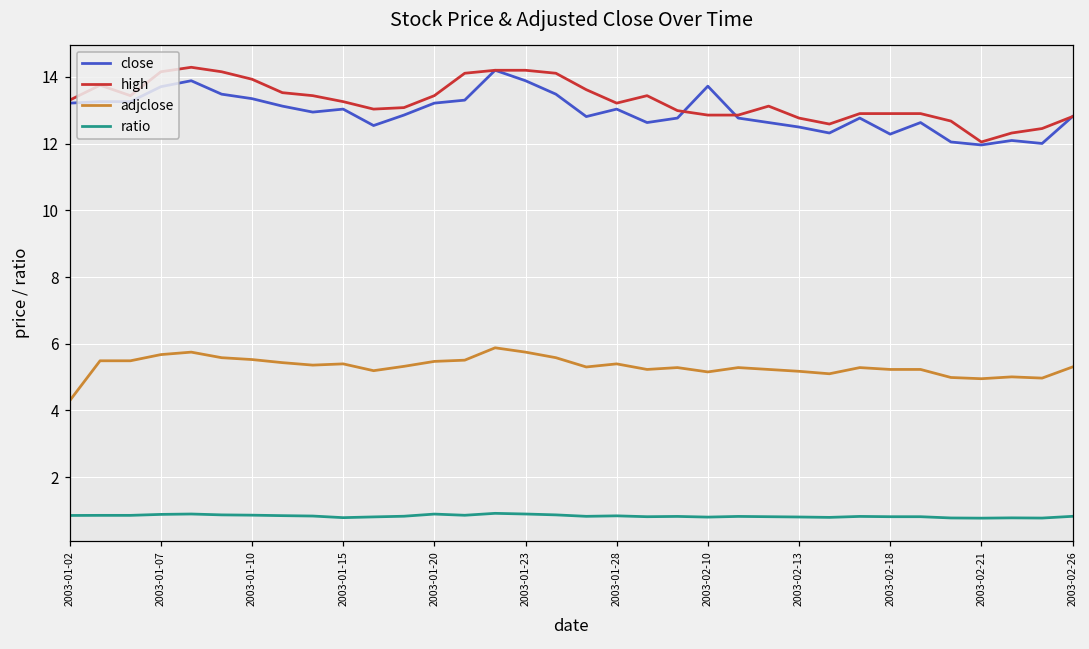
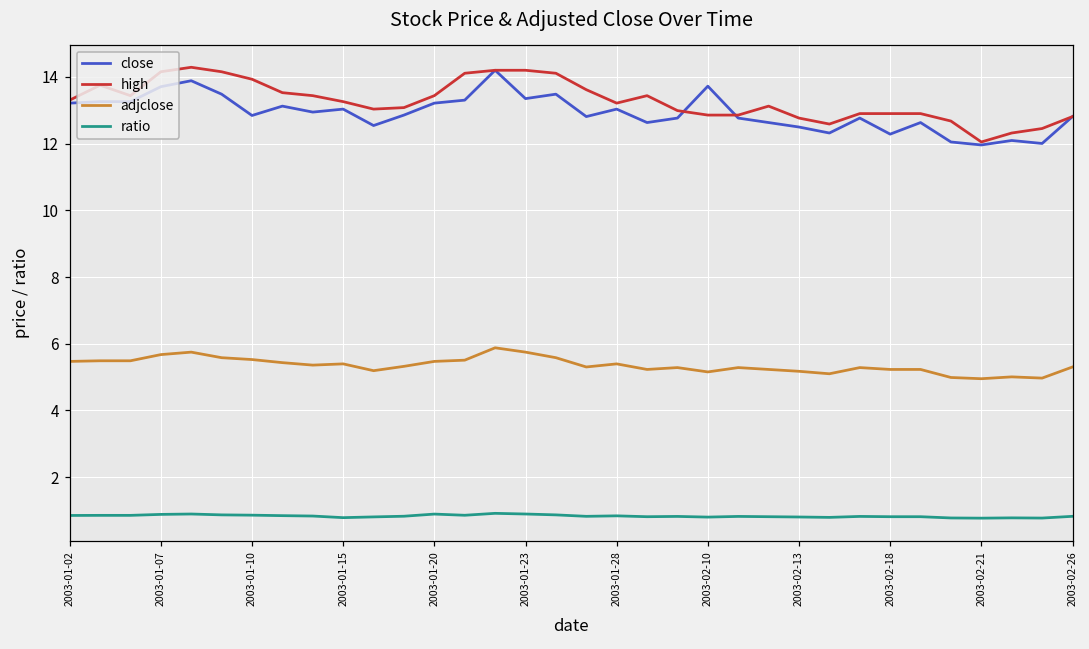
  {
    "close": {
      "2003-01-02": 13.2,
-     "2003-01-10": 13.3,
+     "2003-01-10": 12.8,
      "2003-01-15": 13.0,
      "2003-01-20": 13.2,
-     "2003-01-23": 13.9,
+     "2003-01-23": 13.3,
      "2003-01-28": 13.0,
      "2003-02-10": 13.7,
      "2003-02-13": 12.5,
      "2003-02-18": 12.3,
      "2003-02-21": 12.0
    },
    "high": {
      "2003-01-02": 13.3,
      "2003-01-10": 13.9,
      "2003-01-15": 13.3,
      "2003-01-20": 13.4,
      "2003-01-23": 14.2,
      "2003-01-28": 13.2,
      "2003-02-10": 12.9,
      "2003-02-13": 12.8,
      "2003-02-18": 12.9,
      "2003-02-21": 12.0
    },
    "adjclose": {
-     "2003-01-02": 4.3,
+     "2003-01-02": 5.5,
      "2003-01-07": 5.7,
      "2003-01-10": 5.5,
      "2003-01-15": 5.4,
      "2003-01-20": 5.5,
      "2003-01-23": 5.7,
      "2003-01-28": 5.4,
      "2003-02-10": 5.2,
      "2003-02-13": 5.2,
      "2003-02-18": 5.2,
      "2003-02-21": 5.0,
      "2003-02-26": 5.3
    },
    "ratio": {
      "2003-01-02": 0.9,
      "2003-01-07": 0.9,
      "2003-01-10": 0.9,
      "2003-01-15": 0.8,
      "2003-01-20": 0.9,
      "2003-01-23": 0.9,
      "2003-01-28": 0.8,
      "2003-02-10": 0.8,
      "2003-02-13": 0.8,
      "2003-02-18": 0.8,
      "2003-02-21": 0.8,
      "2003-02-26": 0.8
    }
  }
